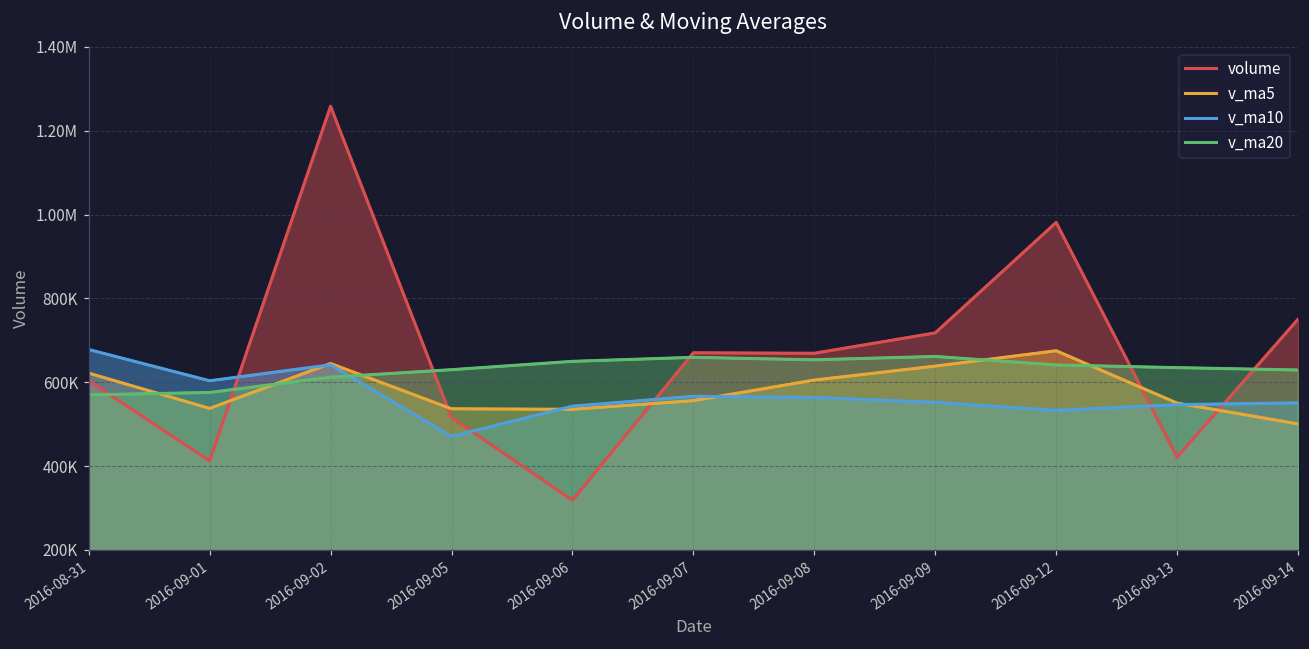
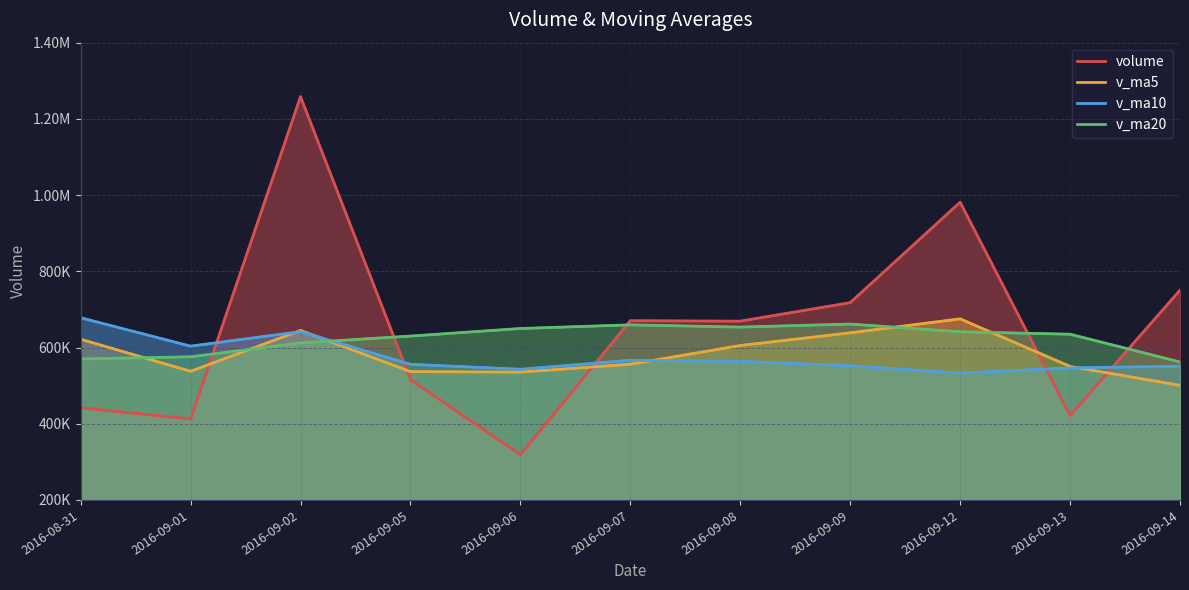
  {
    "volume": {
-     "2016-08-31": 600000,
+     "2016-08-31": 440000,
      "2016-09-01": 410000,
      "2016-09-02": 1260000,
      "2016-09-05": 520000,
      "2016-09-06": 320000,
      "2016-09-07": 670000,
      "2016-09-08": 670000,
      "2016-09-09": 720000,
      "2016-09-12": 980000,
      "2016-09-13": 420000,
      "2016-09-14": 750000
    },
    "v_ma5": {
      "2016-08-31": 620000,
      "2016-09-01": 540000,
      "2016-09-05": 540000,
      "2016-09-06": 540000,
      "2016-09-07": 560000,
      "2016-09-08": 610000,
      "2016-09-09": 640000,
      "2016-09-12": 680000,
      "2016-09-14": 500000
    },
    "v_ma10": {
      "2016-08-31": 680000,
      "2016-09-01": 600000,
-     "2016-09-05": 470000,
+     "2016-09-05": 560000,
      "2016-09-06": 540000,
      "2016-09-07": 570000,
      "2016-09-08": 560000,
      "2016-09-09": 550000,
      "2016-09-12": 530000,
      "2016-09-14": 550000
    },
    "v_ma20": {
      "2016-08-31": 570000,
      "2016-09-01": 580000,
      "2016-09-02": 610000,
      "2016-09-05": 630000,
      "2016-09-06": 650000,
      "2016-09-07": 660000,
      "2016-09-08": 650000,
      "2016-09-09": 660000,
      "2016-09-12": 640000,
      "2016-09-13": 630000,
-     "2016-09-14": 630000
+     "2016-09-14": 560000
    }
  }
